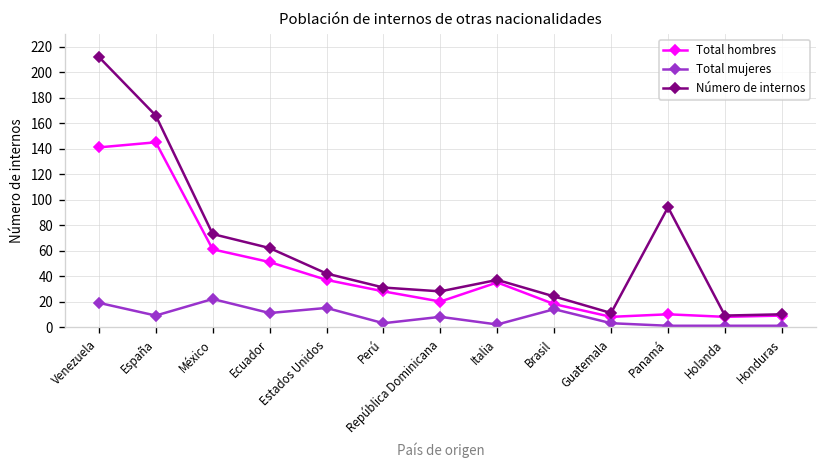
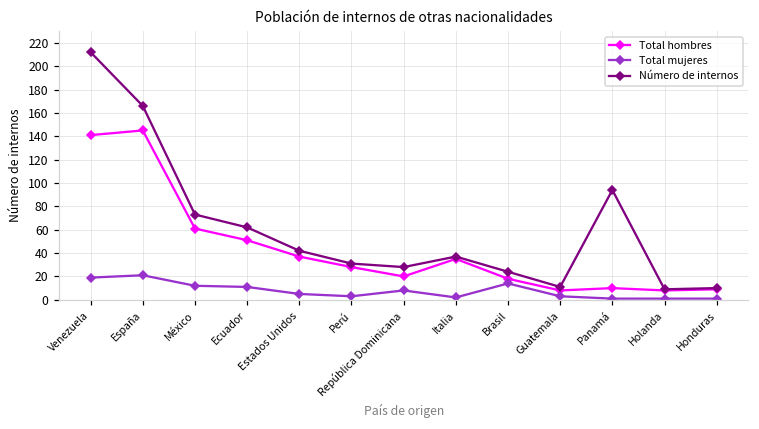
  {
    "Total hombres": {
      "Venezuela": 141,
      "España": 145,
      "México": 61,
      "Ecuador": 51,
      "Estados Unidos": 37,
      "Perú": 28,
      "República Dominicana": 20,
      "Brasil": 18,
      "Guatemala": 8,
      "Panamá": 10
    },
    "Total mujeres": {
      "Venezuela": 19,
-     "España": 9,
-     "México": 22,
+     "España": 21,
+     "México": 12,
      "Ecuador": 11,
-     "Estados Unidos": 15,
+     "Estados Unidos": 5,
      "Perú": 3,
      "República Dominicana": 8,
      "Italia": 2,
      "Brasil": 14,
      "Guatemala": 3,
      "Panamá": 1,
      "Holanda": 1,
      "Honduras": 1
    },
    "Número de internos": {
      "Venezuela": 212,
      "España": 166,
      "México": 73,
      "Ecuador": 62,
      "Estados Unidos": 42,
      "Perú": 31,
      "República Dominicana": 28,
      "Brasil": 24,
      "Guatemala": 11,
      "Panamá": 94
    }
  }
